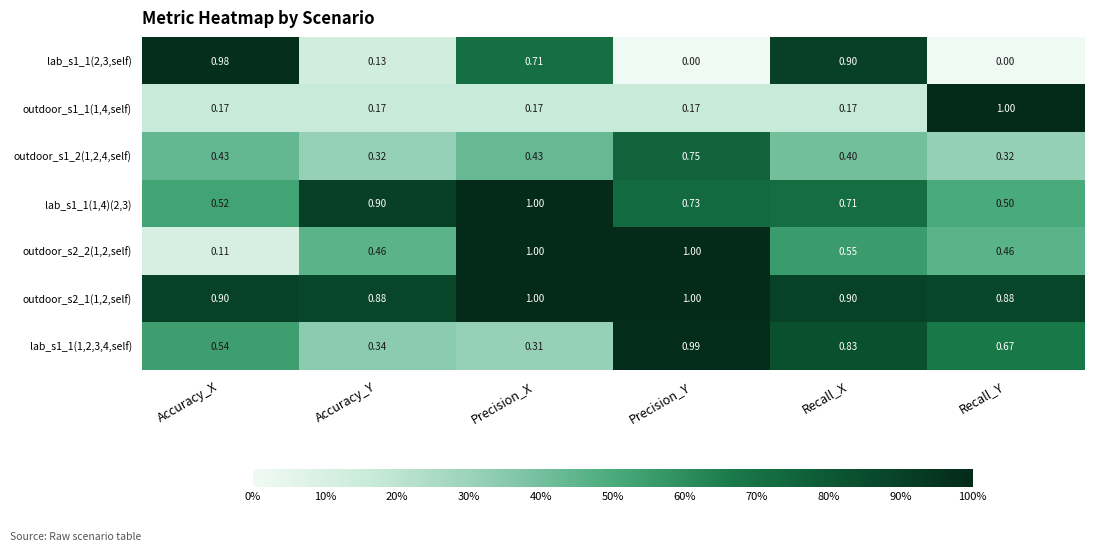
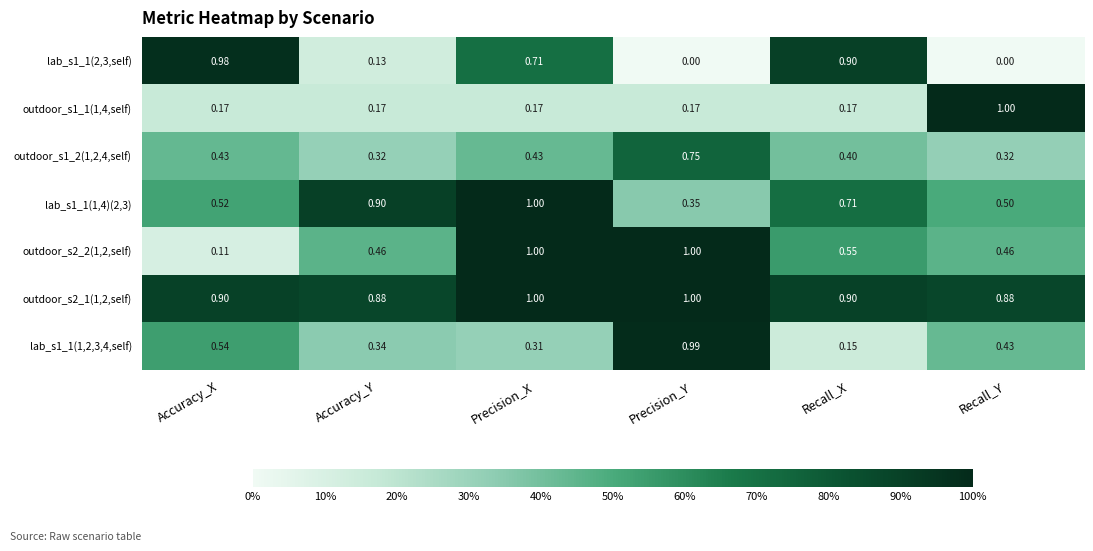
  {
    "lab_s1_1(2,3,self)": {
      "Accuracy_X": 0.98,
      "Accuracy_Y": 0.13,
      "Precision_X": 0.71,
      "Precision_Y": 0.00,
      "Recall_X": 0.90,
      "Recall_Y": 0.00
    },
    "outdoor_s1_1(1,4,self)": {
      "Accuracy_X": 0.17,
      "Accuracy_Y": 0.17,
      "Precision_X": 0.17,
      "Precision_Y": 0.17,
      "Recall_X": 0.17,
      "Recall_Y": 1.00
    },
    "outdoor_s1_2(1,2,4,self)": {
      "Accuracy_X": 0.43,
      "Accuracy_Y": 0.32,
      "Precision_X": 0.43,
      "Precision_Y": 0.75,
      "Recall_X": 0.40,
      "Recall_Y": 0.32
    },
    "lab_s1_1(1,4)(2,3)": {
      "Accuracy_X": 0.52,
      "Accuracy_Y": 0.90,
      "Precision_X": 1.00,
-     "Precision_Y": 0.73,
+     "Precision_Y": 0.35,
      "Recall_X": 0.71,
      "Recall_Y": 0.50
    },
    "outdoor_s2_2(1,2,self)": {
      "Accuracy_X": 0.11,
      "Accuracy_Y": 0.46,
      "Precision_X": 1.00,
      "Precision_Y": 1.00,
      "Recall_X": 0.55,
      "Recall_Y": 0.46
    },
    "outdoor_s2_1(1,2,self)": {
      "Accuracy_X": 0.90,
      "Accuracy_Y": 0.88,
      "Precision_X": 1.00,
      "Precision_Y": 1.00,
      "Recall_X": 0.90,
      "Recall_Y": 0.88
    },
    "lab_s1_1(1,2,3,4,self)": {
      "Accuracy_X": 0.54,
      "Accuracy_Y": 0.34,
      "Precision_X": 0.31,
      "Precision_Y": 0.99,
-     "Recall_X": 0.83,
-     "Recall_Y": 0.67
+     "Recall_X": 0.15,
+     "Recall_Y": 0.43
    }
  }
